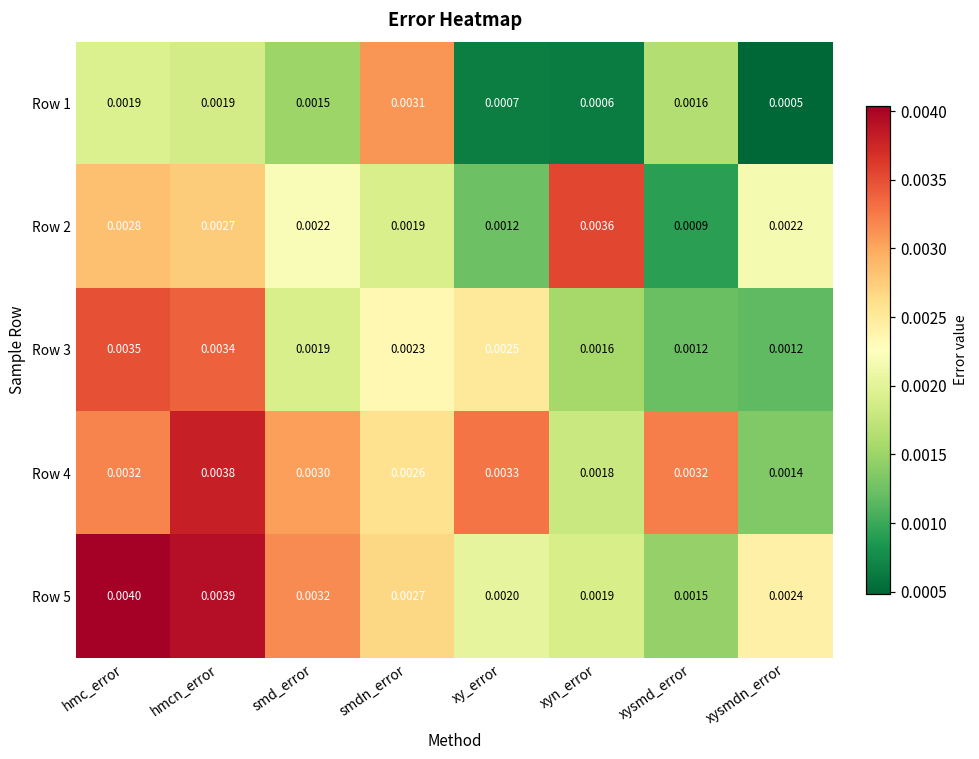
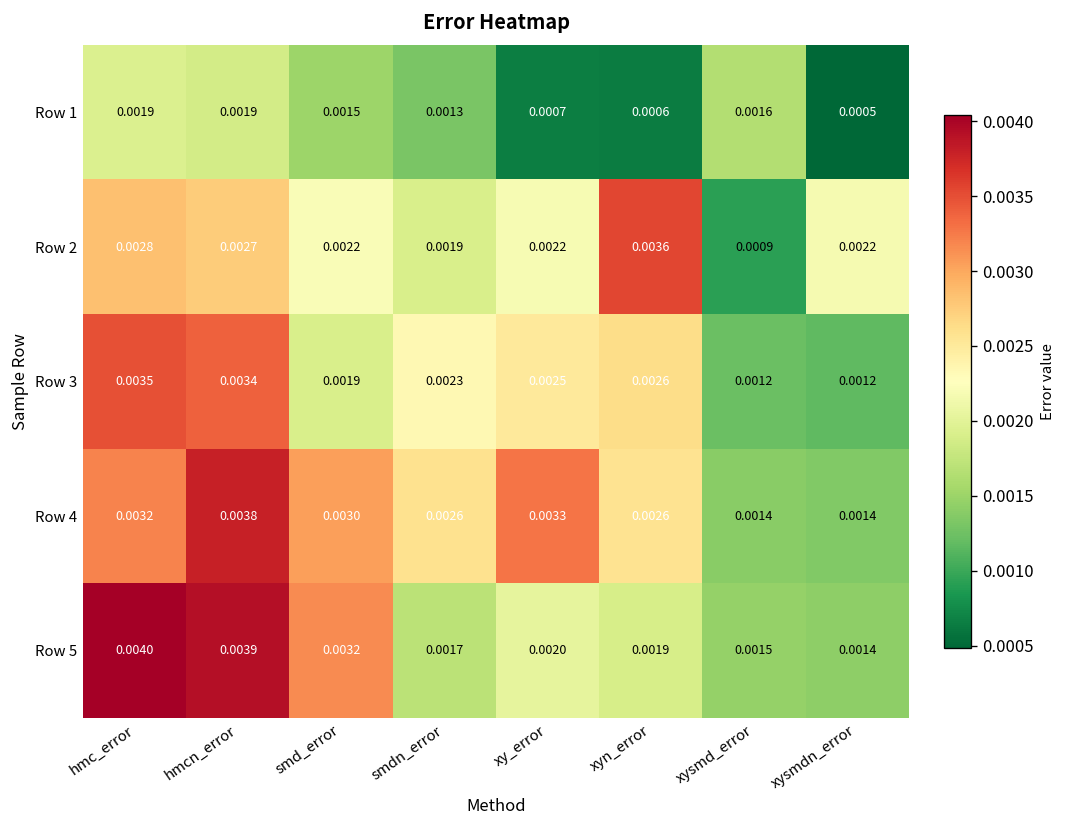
  {
    "Row 1": {
      "hmc_error": 0.0019,
      "hmcn_error": 0.0019,
      "smd_error": 0.0015,
-     "smdn_error": 0.0031,
+     "smdn_error": 0.0013,
      "xy_error": 0.0007,
      "xyn_error": 0.0006,
      "xysmd_error": 0.0016,
      "xysmdn_error": 0.0005
    },
    "Row 2": {
      "hmc_error": 0.0028,
      "hmcn_error": 0.0027,
      "smd_error": 0.0022,
      "smdn_error": 0.0019,
-     "xy_error": 0.0012,
+     "xy_error": 0.0022,
      "xyn_error": 0.0036,
      "xysmd_error": 0.0009,
      "xysmdn_error": 0.0022
    },
    "Row 3": {
      "hmc_error": 0.0035,
      "hmcn_error": 0.0034,
      "smd_error": 0.0019,
      "smdn_error": 0.0023,
      "xy_error": 0.0025,
-     "xyn_error": 0.0016,
+     "xyn_error": 0.0026,
      "xysmd_error": 0.0012,
      "xysmdn_error": 0.0012
    },
    "Row 4": {
      "hmc_error": 0.0032,
      "hmcn_error": 0.0038,
      "smd_error": 0.0030,
      "smdn_error": 0.0026,
      "xy_error": 0.0033,
-     "xyn_error": 0.0018,
-     "xysmd_error": 0.0032,
+     "xyn_error": 0.0026,
+     "xysmd_error": 0.0014,
      "xysmdn_error": 0.0014
    },
    "Row 5": {
      "hmc_error": 0.0040,
      "hmcn_error": 0.0039,
      "smd_error": 0.0032,
-     "smdn_error": 0.0027,
+     "smdn_error": 0.0017,
      "xy_error": 0.0020,
      "xyn_error": 0.0019,
      "xysmd_error": 0.0015,
-     "xysmdn_error": 0.0024
+     "xysmdn_error": 0.0014
    }
  }
